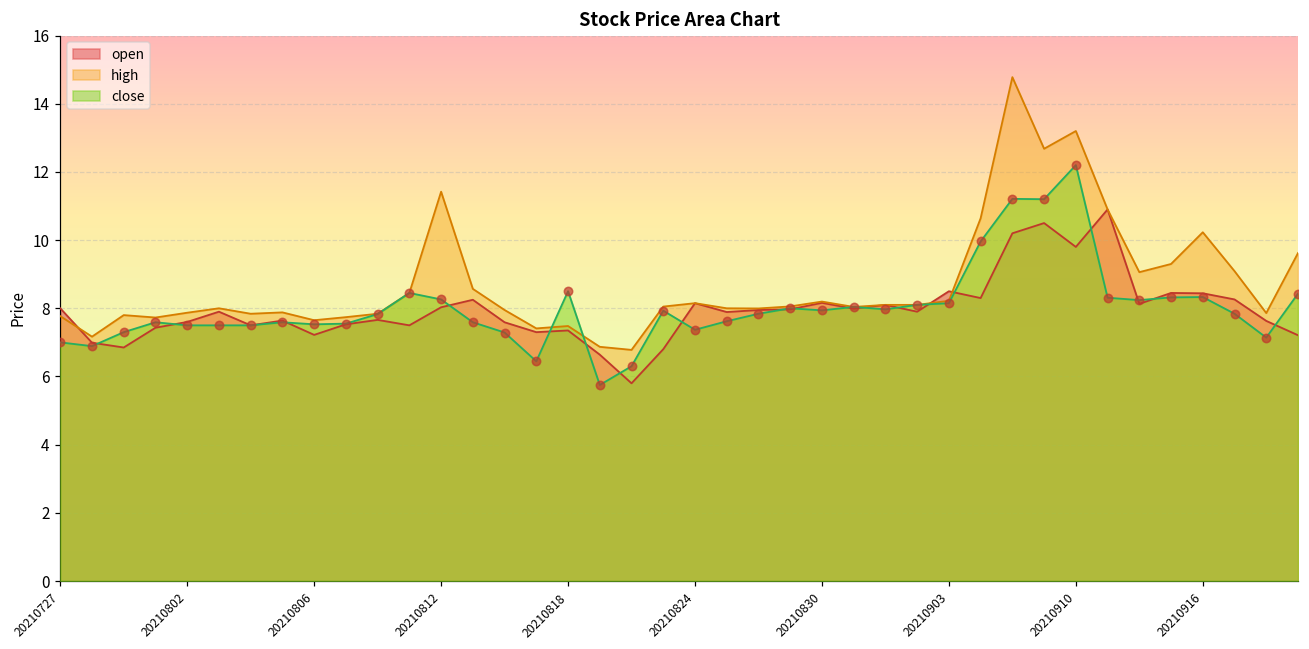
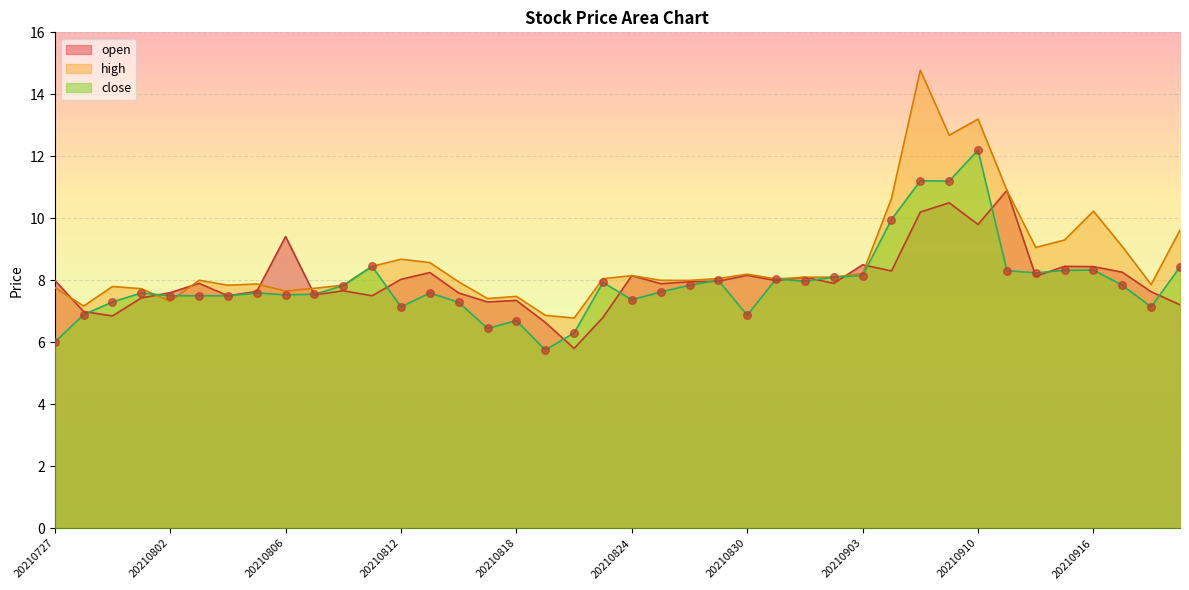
  {
    "open": {
      "20210727": 8.0,
      "20210802": 7.6,
-     "20210806": 7.2,
+     "20210806": 9.4,
      "20210812": 8.0,
      "20210818": 7.4,
      "20210903": 8.5,
      "20210910": 9.8,
      "20210916": 8.4
    },
    "high": {
      "20210727": 7.8,
-     "20210802": 7.9,
+     "20210802": 7.3,
      "20210806": 7.7,
-     "20210812": 11.4,
+     "20210812": 8.7,
      "20210818": 7.5,
      "20210910": 13.2,
      "20210916": 10.2
    },
    "close": {
-     "20210727": 7,
+     "20210727": 6,
      "20210802": 7.5,
      "20210806": 7.5,
-     "20210812": 8.3,
-     "20210818": 8.5,
+     "20210812": 7.1,
+     "20210818": 6.7,
      "20210824": 7.4,
-     "20210830": 7.9,
+     "20210830": 6.9,
      "20210910": 12.2,
      "20210916": 8.3
    }
  }
